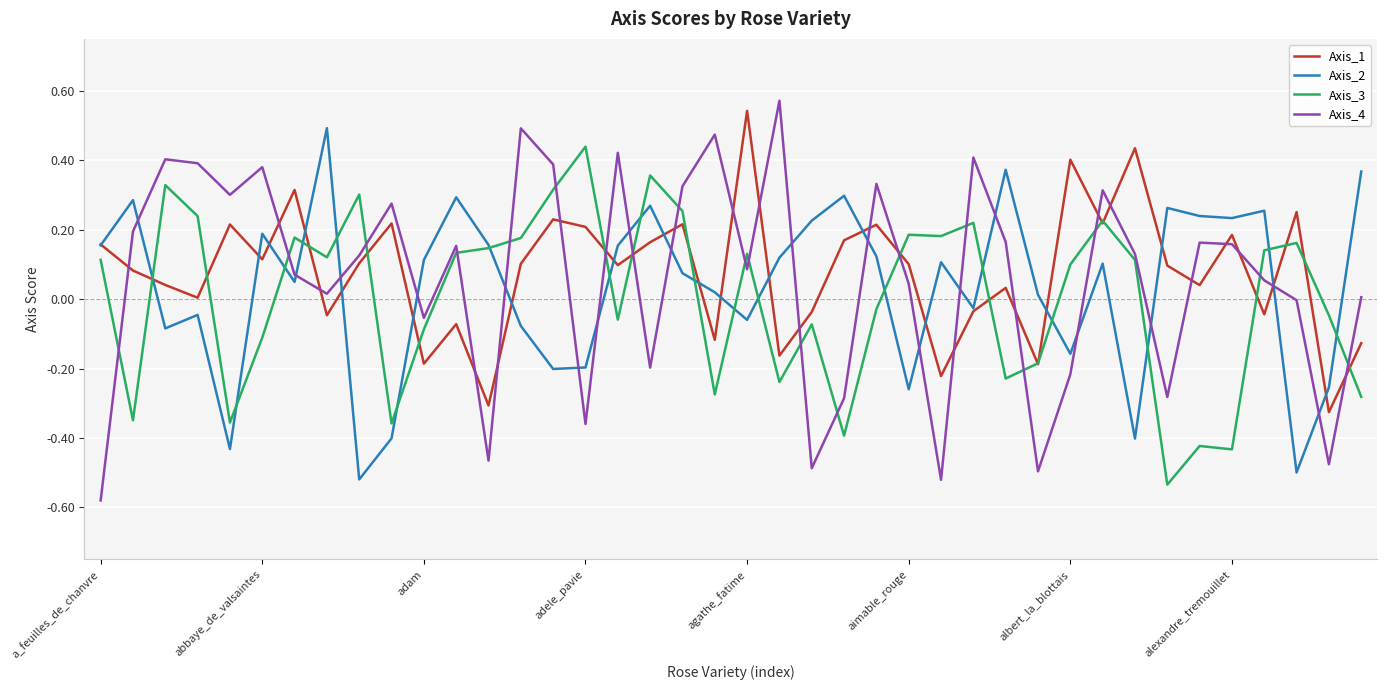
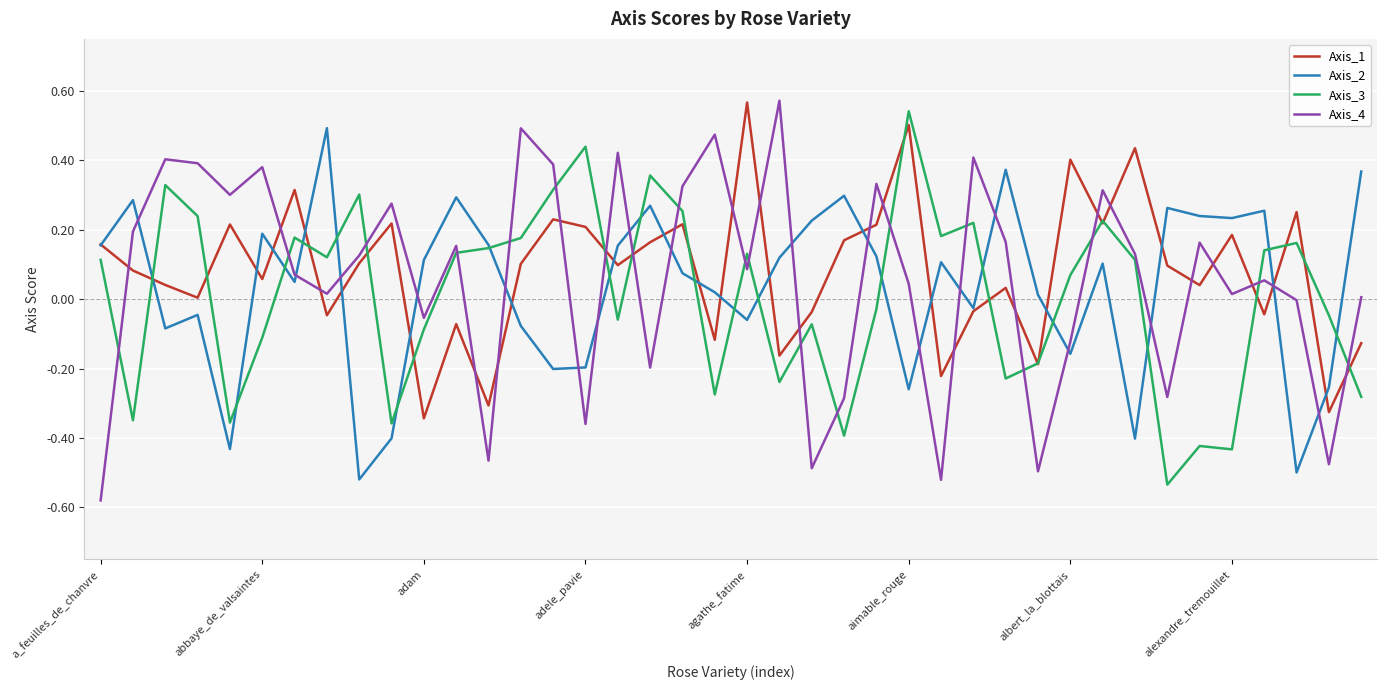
  {
    "Axis_1": {
-     "abbaye_de_valsaintes": 0.11,
-     "adam": -0.19,
+     "abbaye_de_valsaintes": 0.06,
+     "adam": -0.34,
      "adele_pavie": 0.21,
-     "agathe_fatime": 0.54,
-     "aimable_rouge": 0.10,
+     "agathe_fatime": 0.57,
+     "aimable_rouge": 0.50,
      "albert_la_blottais": 0.40,
      "alexandre_tremouillet": 0.19
    },
    "Axis_2": {
      "abbaye_de_valsaintes": 0.19,
      "adam": 0.11,
      "adele_pavie": -0.20,
      "agathe_fatime": -0.06,
      "aimable_rouge": -0.26,
      "albert_la_blottais": -0.16,
      "alexandre_tremouillet": 0.23
    },
    "Axis_3": {
      "a_feuilles_de_chanvre": 0.11,
      "abbaye_de_valsaintes": -0.11,
      "adam": -0.09,
      "adele_pavie": 0.44,
      "agathe_fatime": 0.13,
-     "aimable_rouge": 0.19,
-     "albert_la_blottais": 0.10,
+     "aimable_rouge": 0.54,
+     "albert_la_blottais": 0.07,
      "alexandre_tremouillet": -0.43
    },
    "Axis_4": {
      "a_feuilles_de_chanvre": -0.58,
      "abbaye_de_valsaintes": 0.38,
      "adam": -0.05,
      "adele_pavie": -0.36,
      "agathe_fatime": 0.09,
      "aimable_rouge": 0.04,
-     "albert_la_blottais": -0.22,
-     "alexandre_tremouillet": 0.16
+     "albert_la_blottais": -0.12,
+     "alexandre_tremouillet": 0.01
    }
  }
